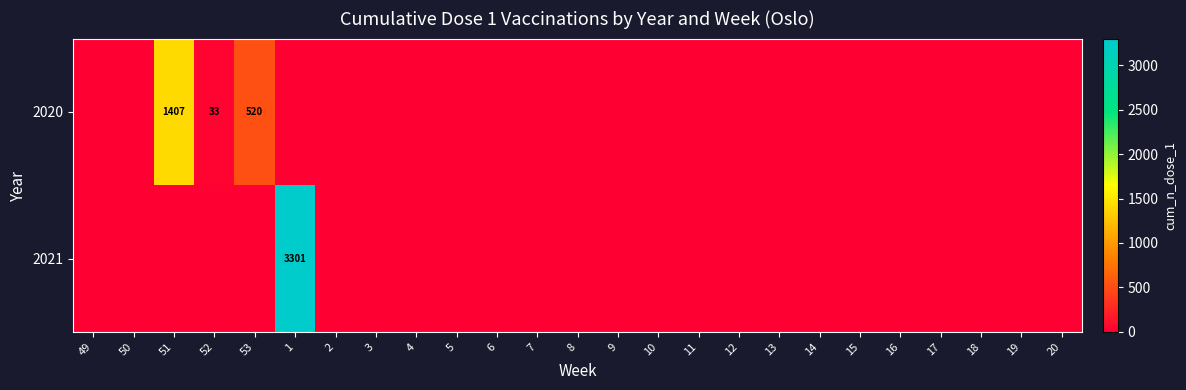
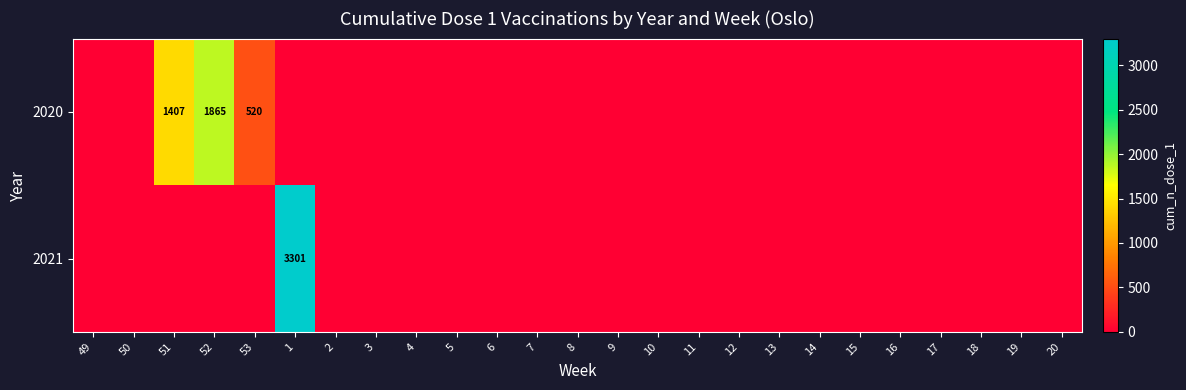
  {
    "2020": {
      "51": 1407,
-     "52": 33,
+     "52": 1865,
      "53": 520
    },
    "2021": {
      "1": 3301
    }
  }
